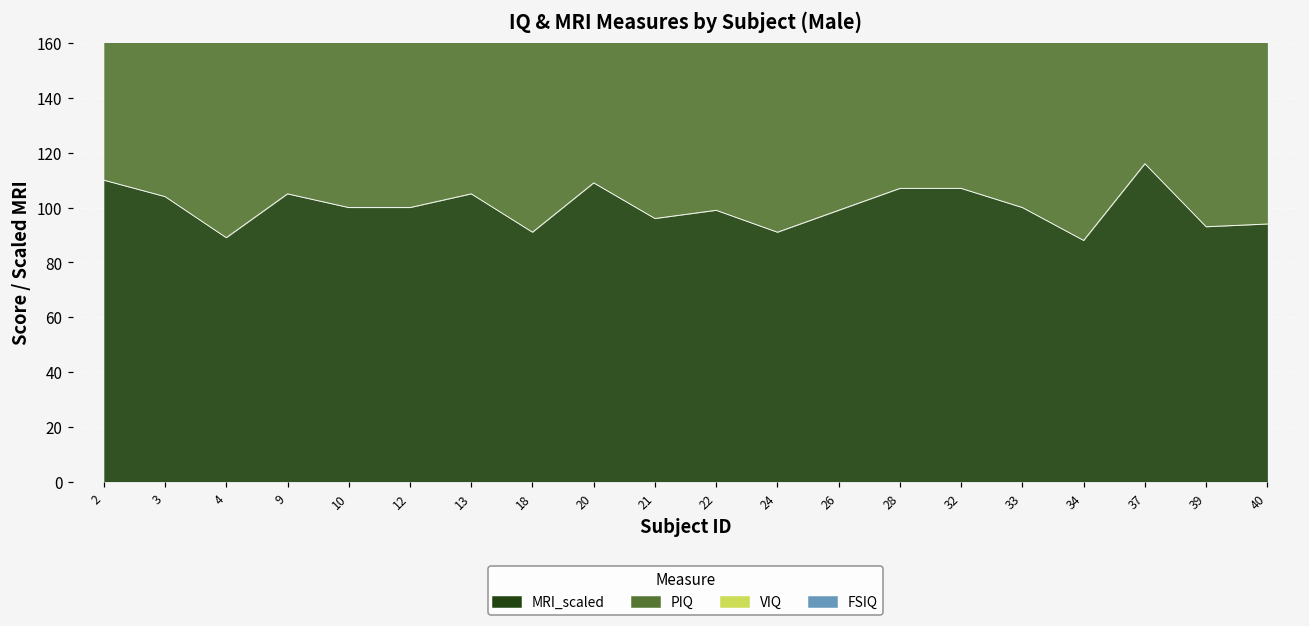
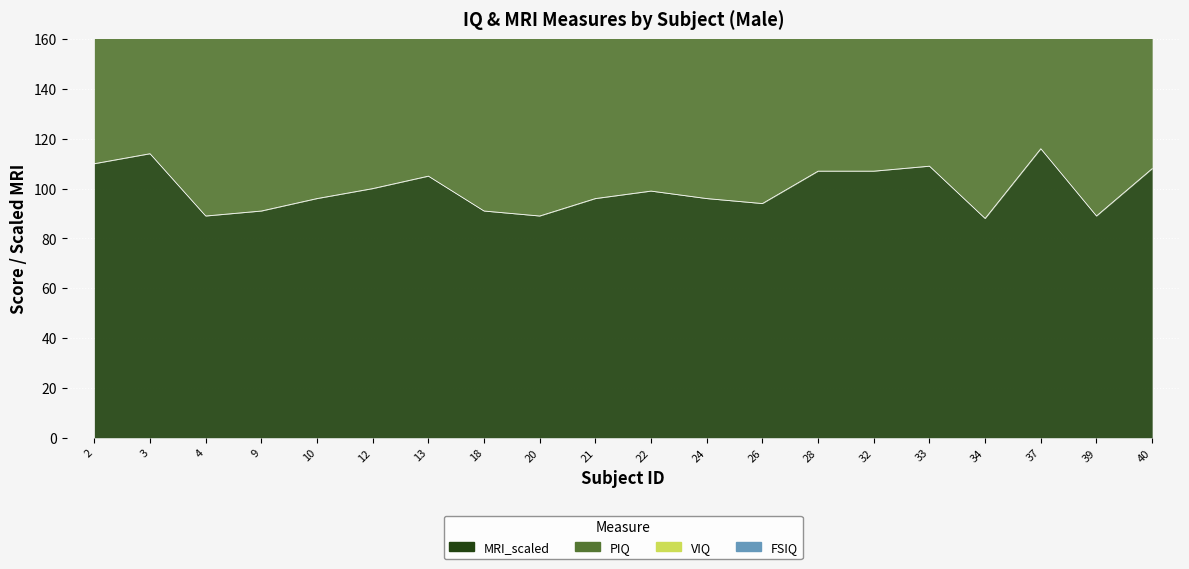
  {
    "MRI_scaled": {
      "2": 110,
-     "3": 104,
+     "3": 114,
      "4": 89,
-     "9": 105,
-     "10": 100,
+     "9": 91,
+     "10": 96,
      "12": 100,
      "13": 105,
      "18": 91,
-     "20": 109,
+     "20": 89,
      "21": 96,
      "22": 99,
-     "24": 91,
-     "26": 99,
+     "24": 96,
+     "26": 94,
      "28": 107,
      "32": 107,
-     "33": 100,
+     "33": 109,
      "34": 88,
      "37": 116,
-     "39": 93,
-     "40": 94
+     "39": 89,
+     "40": 108
    }
  }
